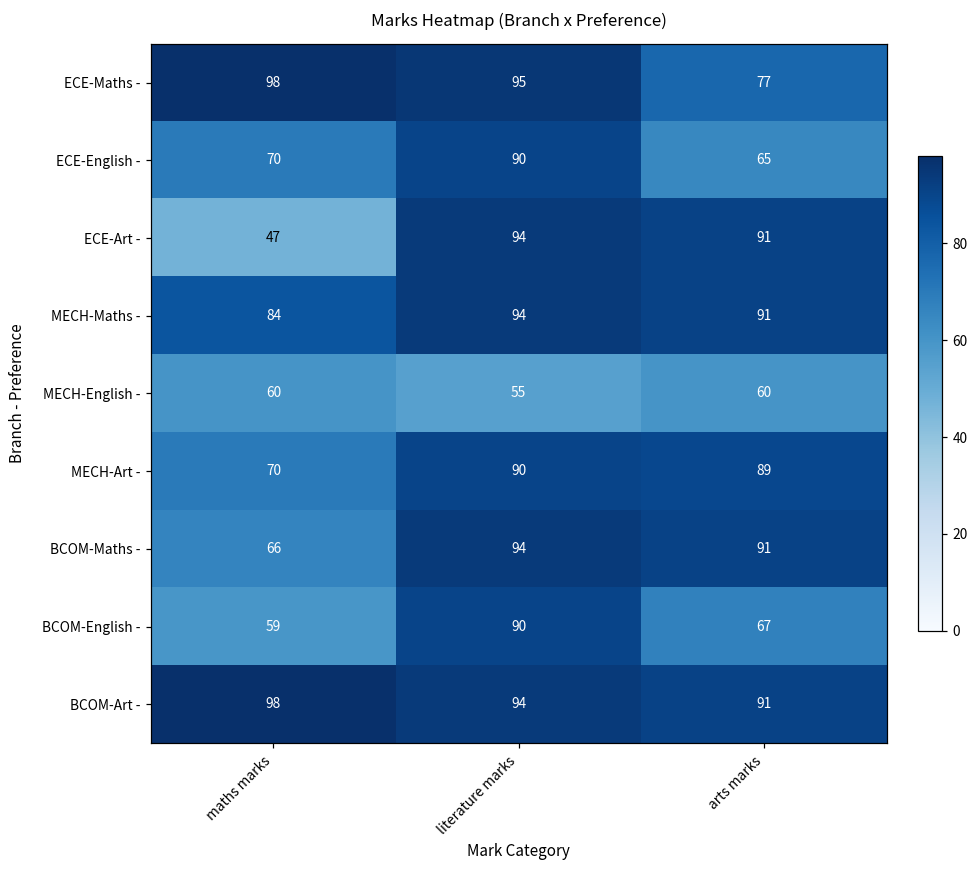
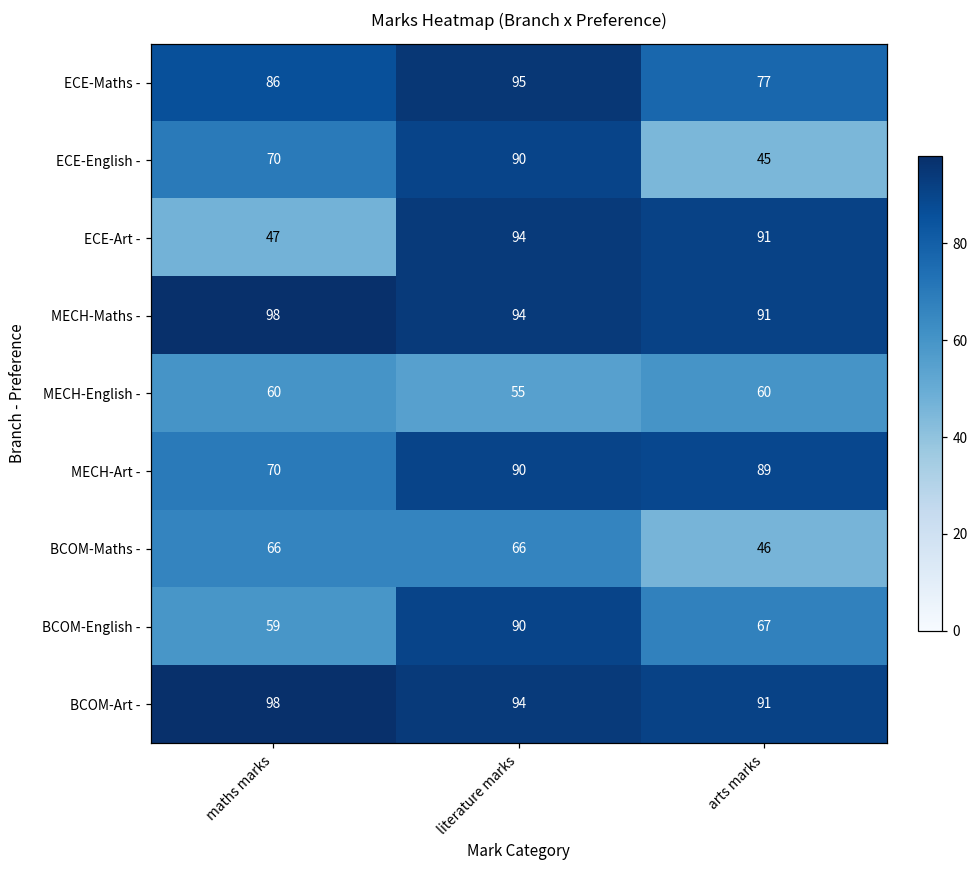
  {
    "ECE-Maths -": {
-     "maths marks": 98,
+     "maths marks": 86,
      "literature marks": 95,
      "arts marks": 77
    },
    "ECE-English -": {
      "maths marks": 70,
      "literature marks": 90,
-     "arts marks": 65
+     "arts marks": 45
    },
    "ECE-Art -": {
      "maths marks": 47,
      "literature marks": 94,
      "arts marks": 91
    },
    "MECH-Maths -": {
-     "maths marks": 84,
+     "maths marks": 98,
      "literature marks": 94,
      "arts marks": 91
    },
    "MECH-English -": {
      "maths marks": 60,
      "literature marks": 55,
      "arts marks": 60
    },
    "MECH-Art -": {
      "maths marks": 70,
      "literature marks": 90,
      "arts marks": 89
    },
    "BCOM-Maths -": {
      "maths marks": 66,
-     "literature marks": 94,
-     "arts marks": 91
+     "literature marks": 66,
+     "arts marks": 46
    },
    "BCOM-English -": {
      "maths marks": 59,
      "literature marks": 90,
      "arts marks": 67
    },
    "BCOM-Art -": {
      "maths marks": 98,
      "literature marks": 94,
      "arts marks": 91
    }
  }
